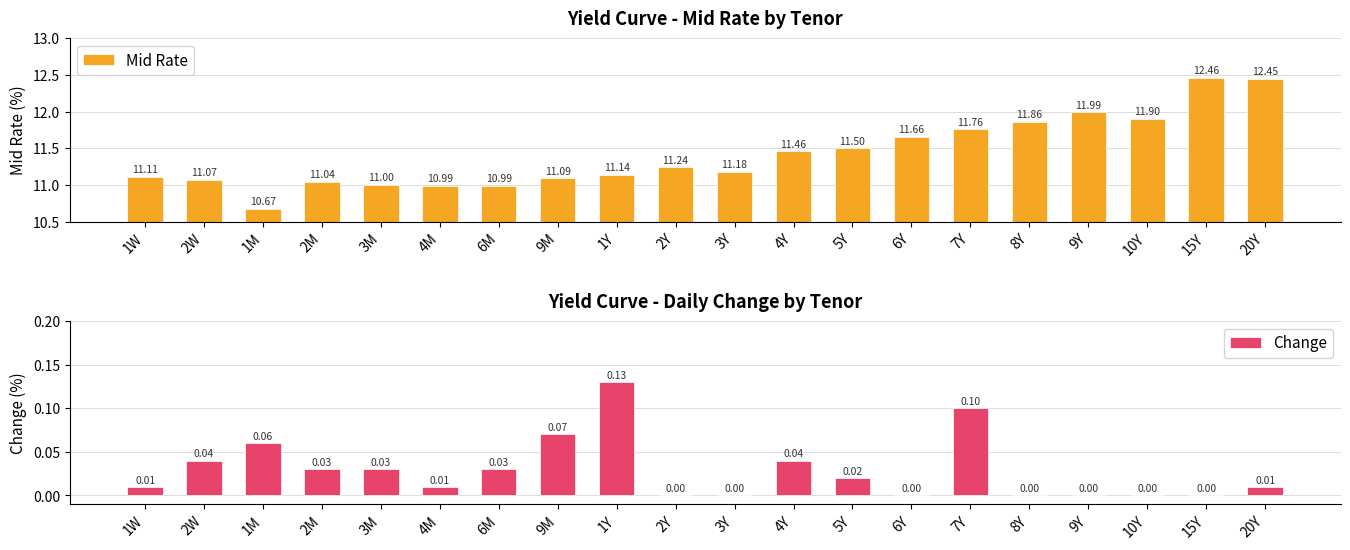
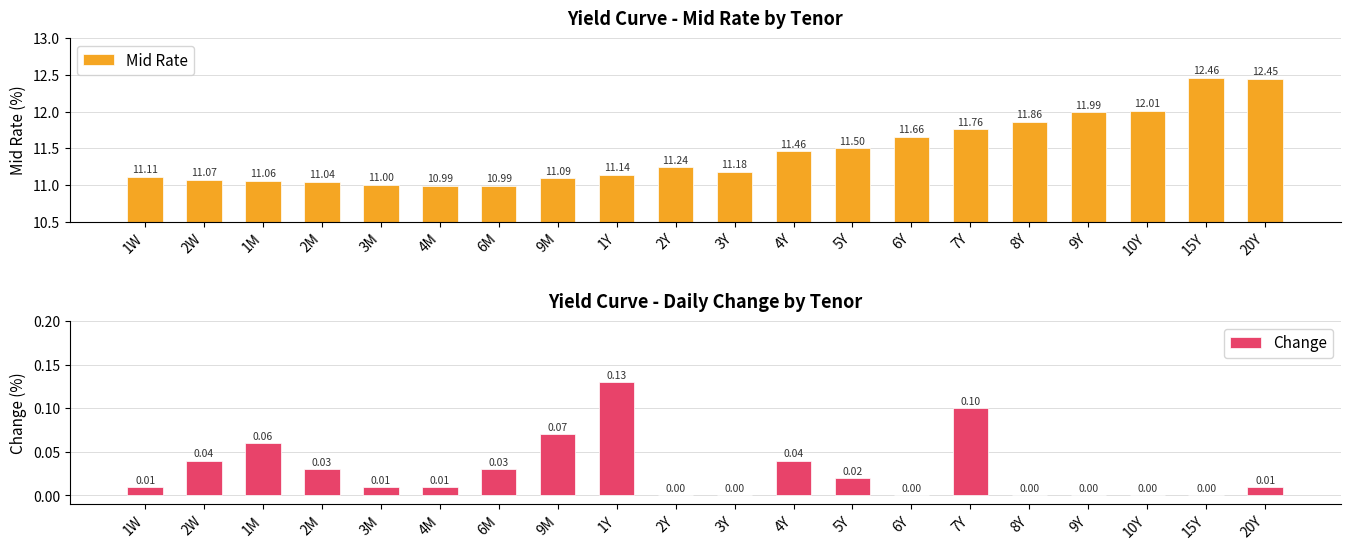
  {
    "Yield Curve - Mid Rate by Tenor": {
      "1W": 11.11,
      "2W": 11.07,
-     "1M": 10.67,
+     "1M": 11.06,
      "2M": 11.04,
      "3M": 11.00,
      "4M": 10.99,
      "6M": 10.99,
      "9M": 11.09,
      "1Y": 11.14,
      "2Y": 11.24,
      "3Y": 11.18,
      "4Y": 11.46,
      "5Y": 11.50,
      "6Y": 11.66,
      "7Y": 11.76,
      "8Y": 11.86,
      "9Y": 11.99,
-     "10Y": 11.90,
+     "10Y": 12.01,
      "15Y": 12.46,
      "20Y": 12.45
    },
    "Yield Curve - Daily Change by Tenor": {
      "1W": 0.01,
      "2W": 0.04,
      "1M": 0.06,
      "2M": 0.03,
-     "3M": 0.03,
+     "3M": 0.01,
      "4M": 0.01,
      "6M": 0.03,
      "9M": 0.07,
      "1Y": 0.13,
      "2Y": 0.00,
      "3Y": 0.00,
      "4Y": 0.04,
      "5Y": 0.02,
      "6Y": 0.00,
      "7Y": 0.10,
      "8Y": 0.00,
      "9Y": 0.00,
      "10Y": 0.00,
      "15Y": 0.00,
      "20Y": 0.01
    }
  }
